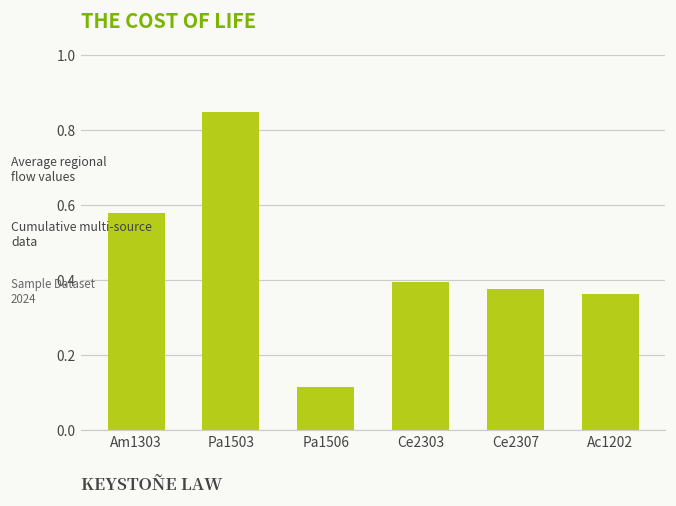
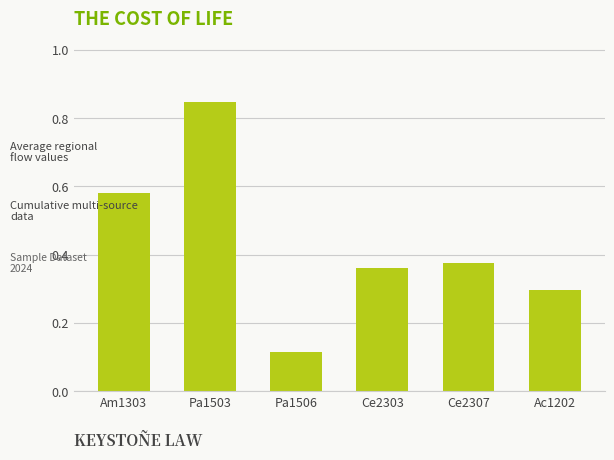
  {
    "Am1303": 0.58,
    "Pa1503": 0.85,
    "Pa1506": 0.12,
-   "Ce2303": 0.39,
+   "Ce2303": 0.36,
    "Ce2307": 0.38,
-   "Ac1202": 0.36
+   "Ac1202": 0.30
  }
